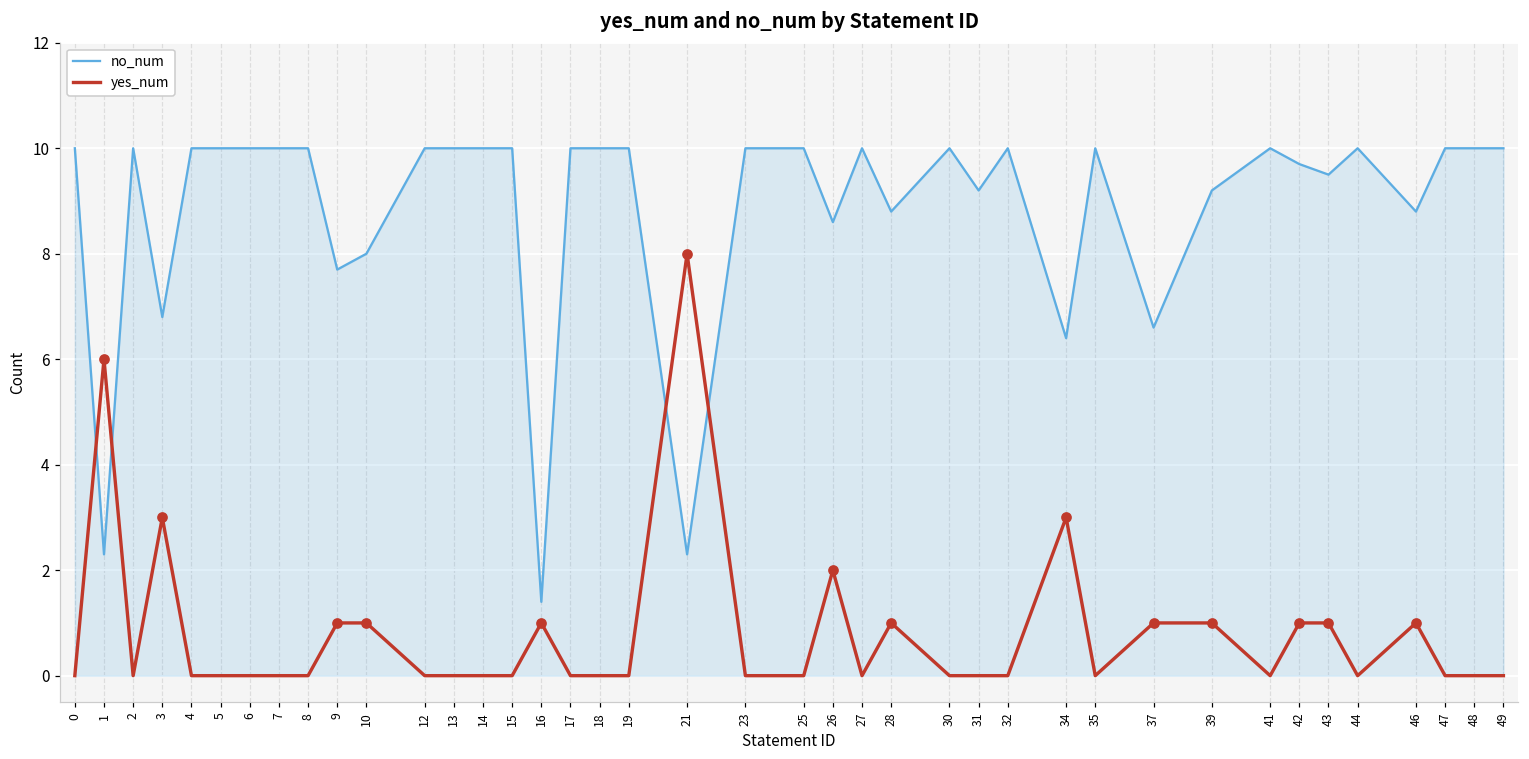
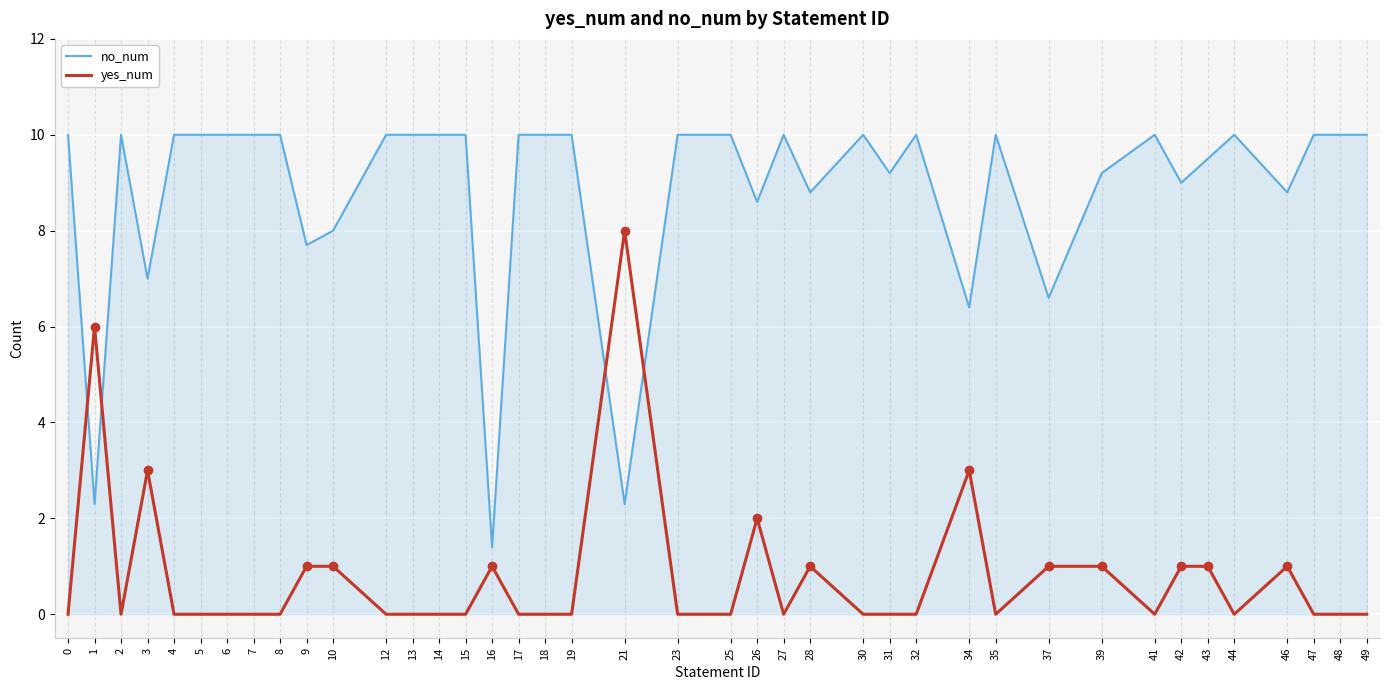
  {
    "no_num": {
      "0": 10.0,
      "1": 2.3,
      "2": 10.0,
-     "3": 6.8,
+     "3": 7.0,
      "4": 10.0,
      "5": 10.0,
      "6": 10.0,
      "7": 10.0,
      "8": 10.0,
      "9": 7.7,
      "10": 8.0,
      "12": 10.0,
      "13": 10.0,
      "14": 10.0,
      "15": 10.0,
      "16": 1.4,
      "17": 10.0,
      "18": 10.0,
      "19": 10.0,
      "21": 2.3,
      "23": 10.0,
      "25": 10.0,
      "26": 8.6,
      "27": 10.0,
      "28": 8.8,
      "30": 10.0,
      "31": 9.2,
      "32": 10.0,
      "34": 6.4,
      "35": 10.0,
      "37": 6.6,
      "39": 9.2,
      "41": 10.0,
-     "42": 9.7,
+     "42": 9.0,
      "43": 9.5,
      "44": 10.0,
      "46": 8.8,
      "47": 10.0,
      "48": 10.0,
      "49": 10.0
    }
  }
